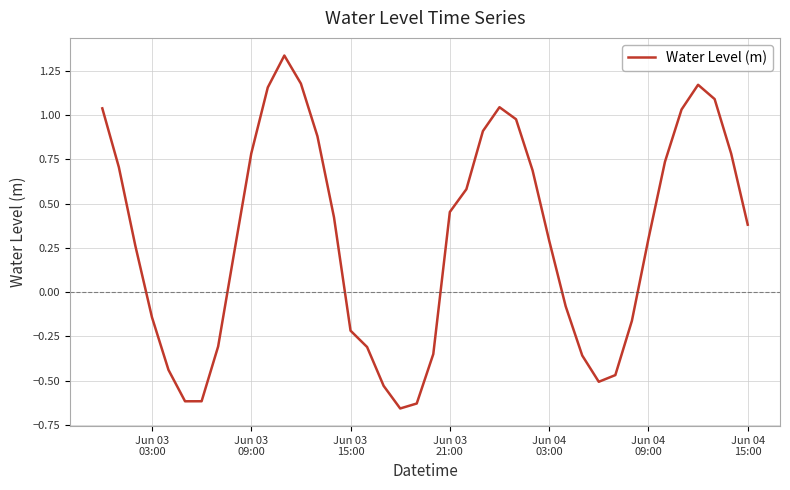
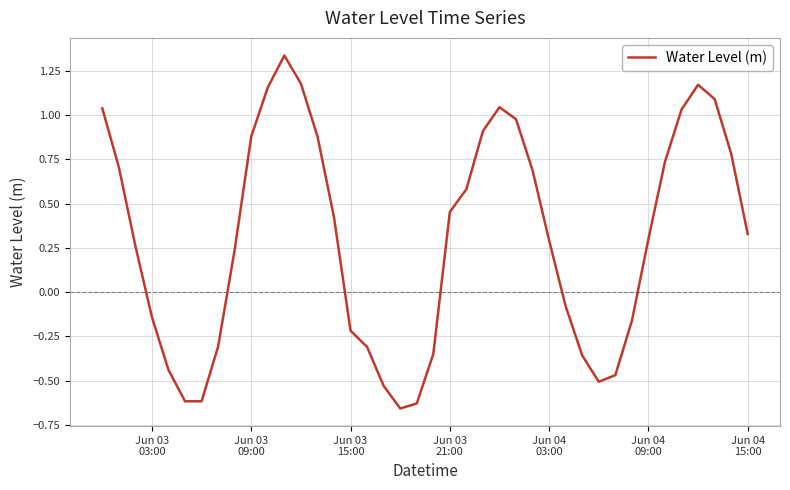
  {
    "Jun 03 03:00": -0.14,
-   "Jun 03 09:00": 0.78,
+   "Jun 03 09:00": 0.88,
    "Jun 03 15:00": -0.22,
    "Jun 03 21:00": 0.45,
    "Jun 04 03:00": 0.29,
    "Jun 04 09:00": 0.30,
-   "Jun 04 15:00": 0.38
+   "Jun 04 15:00": 0.33
  }
